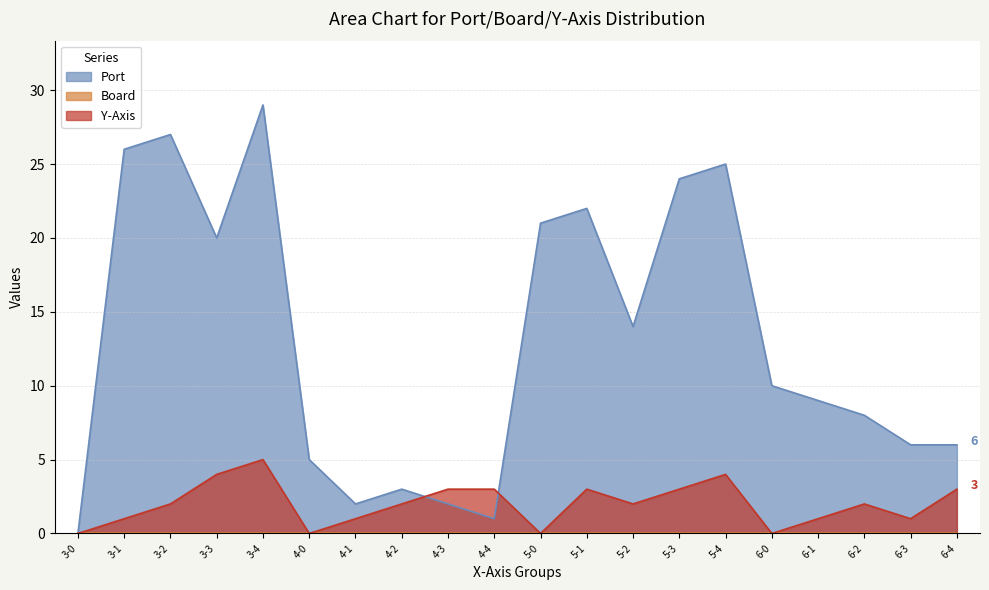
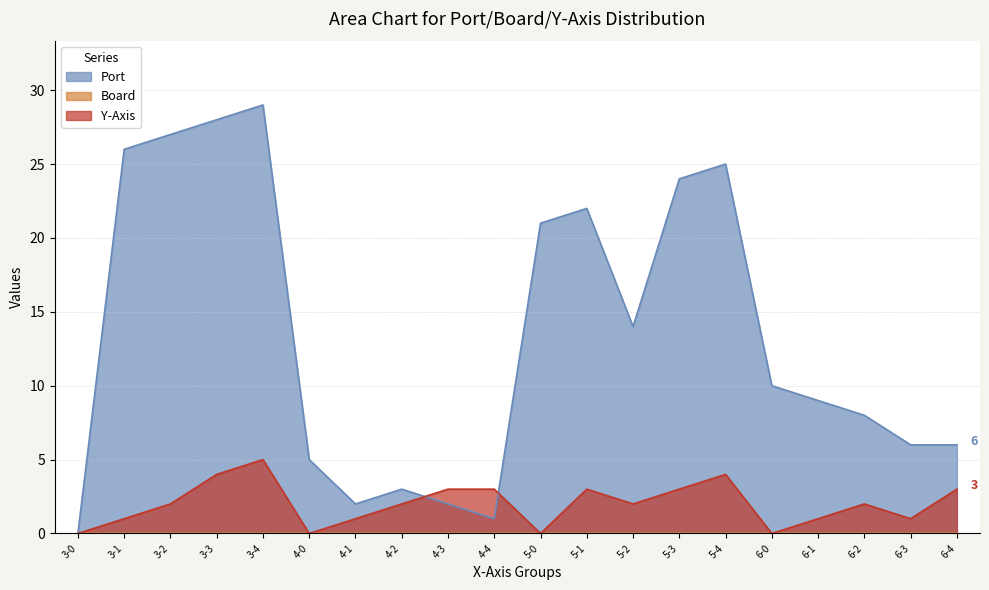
  {
    "Port": {
      "3-1": 26,
      "3-2": 27,
-     "3-3": 20,
+     "3-3": 28,
      "3-4": 29,
      "4-0": 5,
      "4-1": 2,
      "4-2": 3,
      "4-3": 2,
      "4-4": 1,
      "5-0": 21,
      "5-1": 22,
      "5-2": 14,
      "5-3": 24,
      "5-4": 25,
      "6-0": 10,
      "6-1": 9,
      "6-2": 8,
      "6-3": 6
    },
    "Board": {
      "3-1": 0,
      "3-2": 0,
      "3-3": 0,
      "3-4": 0,
      "4-1": 0,
      "4-2": 0,
      "4-3": 0,
      "4-4": 0,
      "5-1": 0,
      "5-2": 0,
      "5-3": 0,
      "5-4": 0,
      "6-1": 0,
      "6-2": 0,
      "6-3": 0,
      "6-4": 0
    },
    "Y-Axis": {
      "6-4": 3
    }
  }
